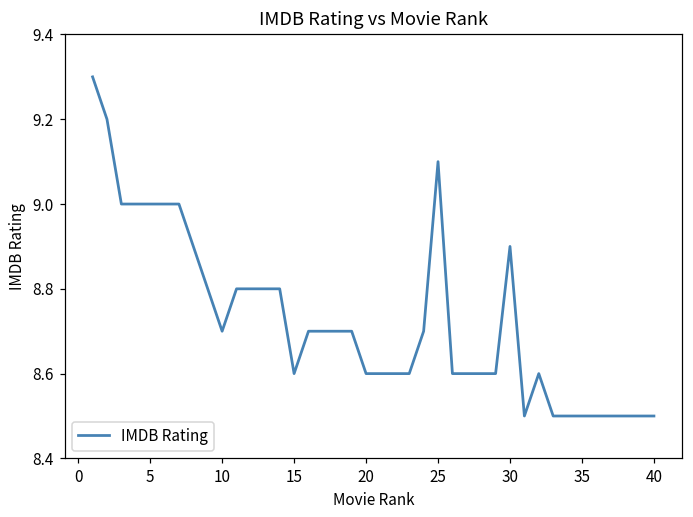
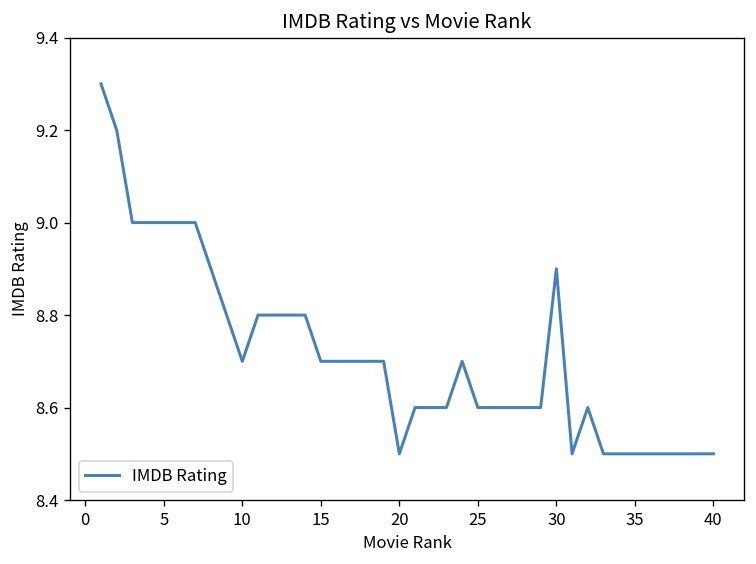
  {
    "5": 9.0,
    "10": 8.7,
-   "15": 8.6,
-   "20": 8.6,
-   "25": 9.1,
+   "15": 8.7,
+   "20": 8.5,
+   "25": 8.6,
    "30": 8.9,
    "35": 8.5,
    "40": 8.5
  }
